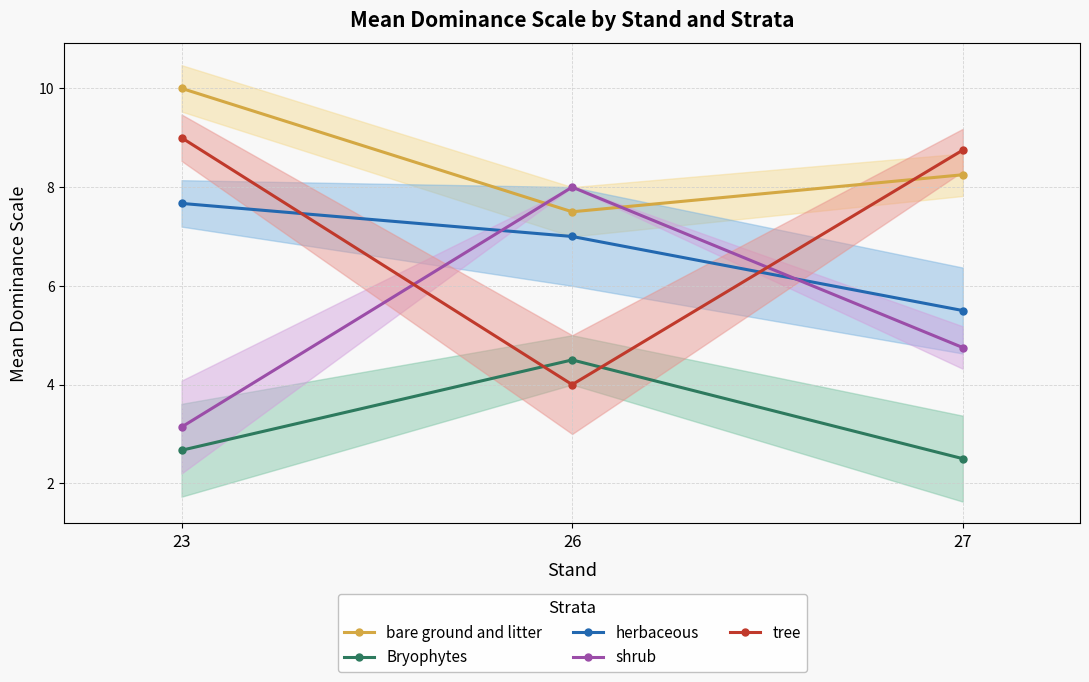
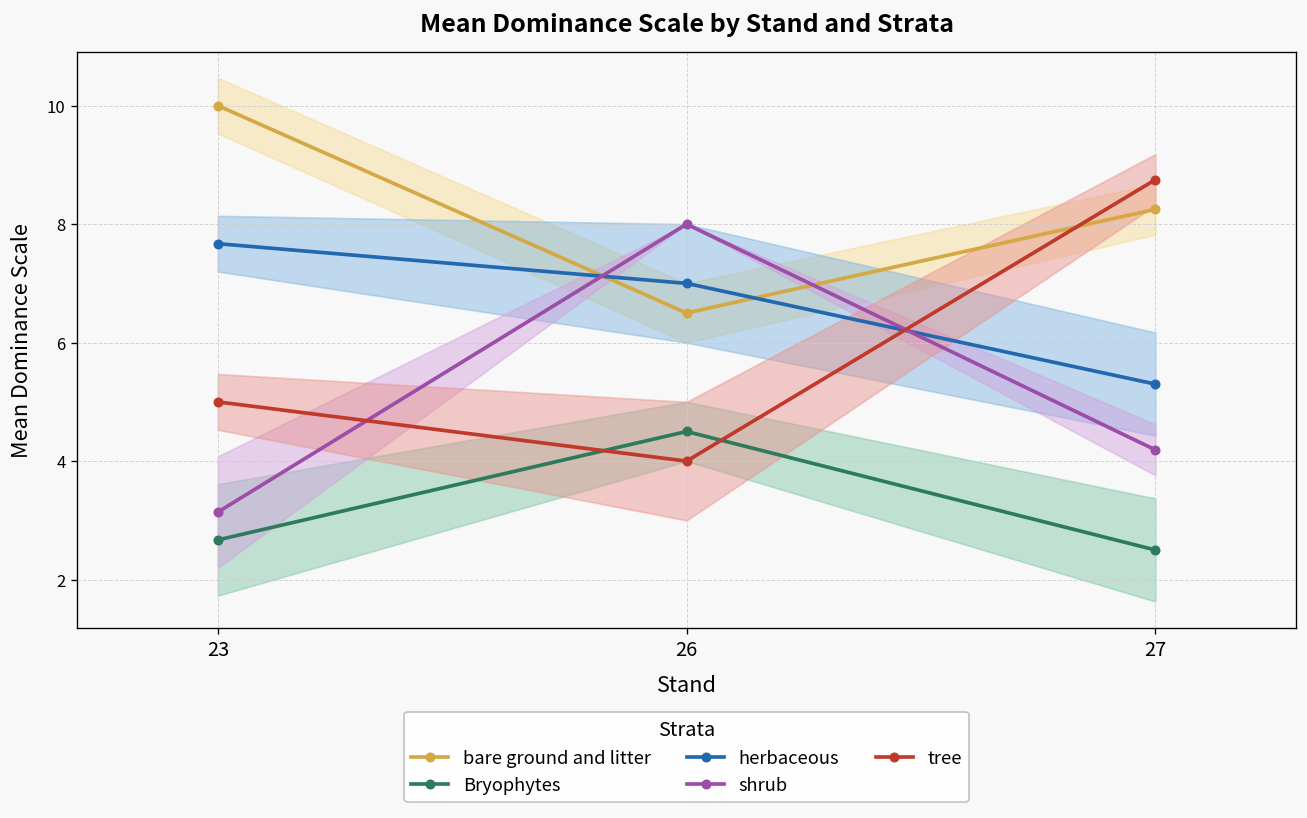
  {
    "bare ground and litter": {
      "23": 10.0,
-     "26": 7.5,
+     "26": 6.5,
      "27": 8.3
    },
    "Bryophytes": {
      "23": 2.7,
      "26": 4.5,
      "27": 2.5
    },
    "herbaceous": {
      "23": 7.7,
-     "27": 5.5
+     "27": 5.3
    },
    "shrub": {
      "23": 3.1,
-     "27": 4.8
+     "27": 4.2
    },
    "tree": {
-     "23": 9,
+     "23": 5,
      "26": 4,
      "27": 8.8
    }
  }
